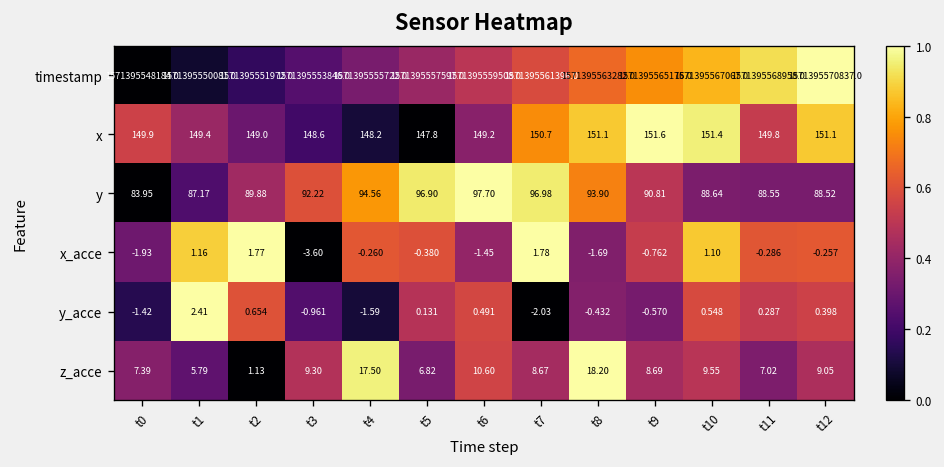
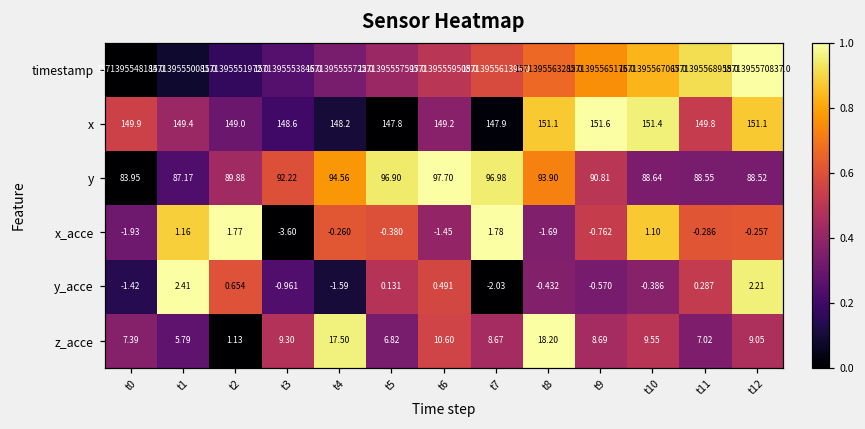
  {
    "x": {
      "t0": 149.9,
      "t1": 149.4,
      "t2": 149.0,
      "t3": 148.6,
      "t4": 148.2,
      "t5": 147.8,
      "t6": 149.2,
-     "t7": 150.7,
+     "t7": 147.9,
      "t8": 151.1,
      "t9": 151.6,
      "t10": 151.4,
      "t11": 149.8,
      "t12": 151.1
    },
    "y": {
      "t0": 83.95,
      "t1": 87.17,
      "t2": 89.88,
      "t3": 92.22,
      "t4": 94.56,
      "t5": 96.90,
      "t6": 97.70,
      "t7": 96.98,
      "t8": 93.90,
      "t9": 90.81,
      "t10": 88.64,
      "t11": 88.55,
      "t12": 88.52
    },
    "x_acce": {
      "t0": -1.93,
      "t1": 1.16,
      "t2": 1.77,
      "t3": -3.60,
      "t4": -0.260,
      "t5": -0.380,
      "t6": -1.45,
      "t7": 1.78,
      "t8": -1.69,
      "t9": -0.762,
      "t10": 1.10,
      "t11": -0.286,
      "t12": -0.257
    },
    "y_acce": {
      "t0": -1.42,
      "t1": 2.41,
      "t2": 0.654,
      "t3": -0.961,
      "t4": -1.59,
      "t5": 0.131,
      "t6": 0.491,
      "t7": -2.03,
      "t8": -0.432,
      "t9": -0.570,
-     "t10": 0.548,
+     "t10": -0.386,
      "t11": 0.287,
-     "t12": 0.398
+     "t12": 2.21
    },
    "z_acce": {
      "t0": 7.39,
      "t1": 5.79,
      "t2": 1.13,
      "t3": 9.30,
      "t4": 17.50,
      "t5": 6.82,
      "t6": 10.60,
      "t7": 8.67,
      "t8": 18.20,
      "t9": 8.69,
      "t10": 9.55,
      "t11": 7.02,
      "t12": 9.05
    }
  }
